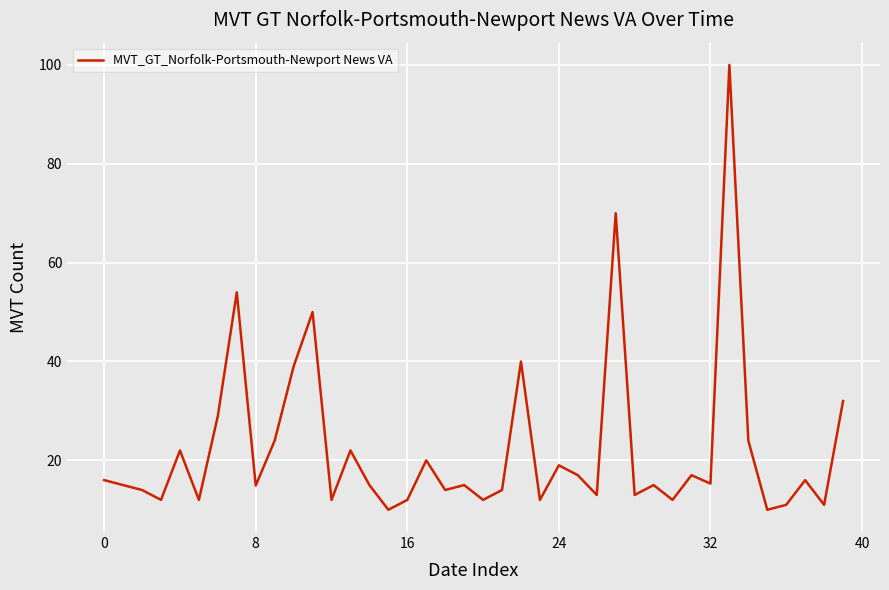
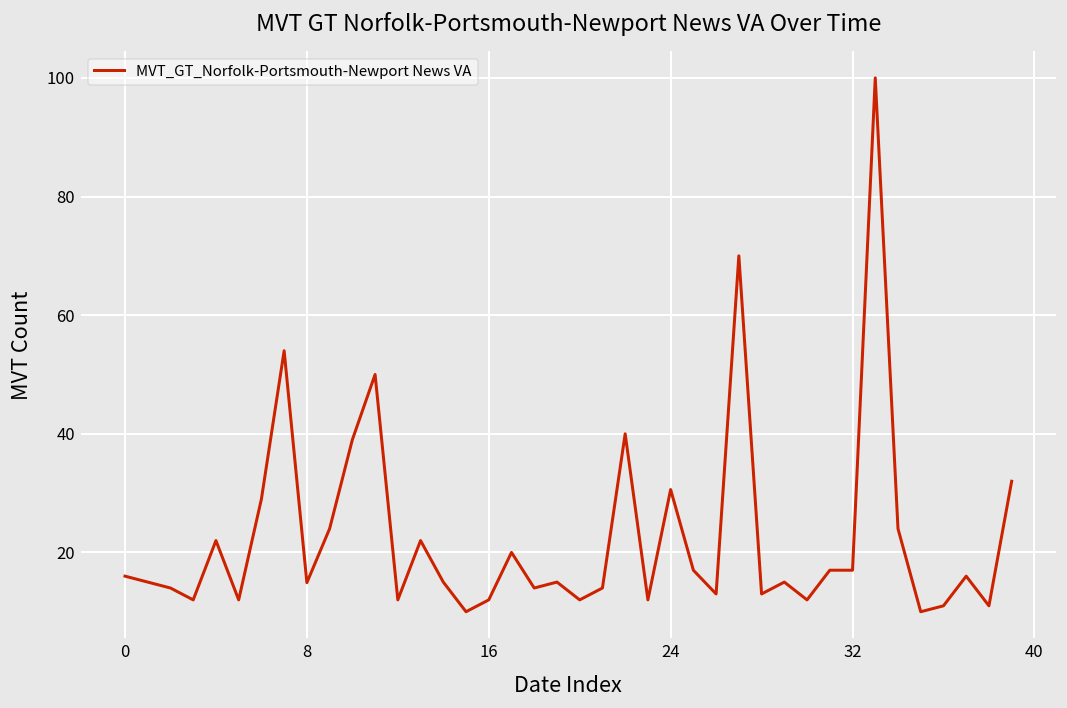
  {
    "0": 16,
    "8": 15,
    "16": 12,
-   "24": 19,
-   "32": 15
+   "24": 31,
+   "32": 17
  }
